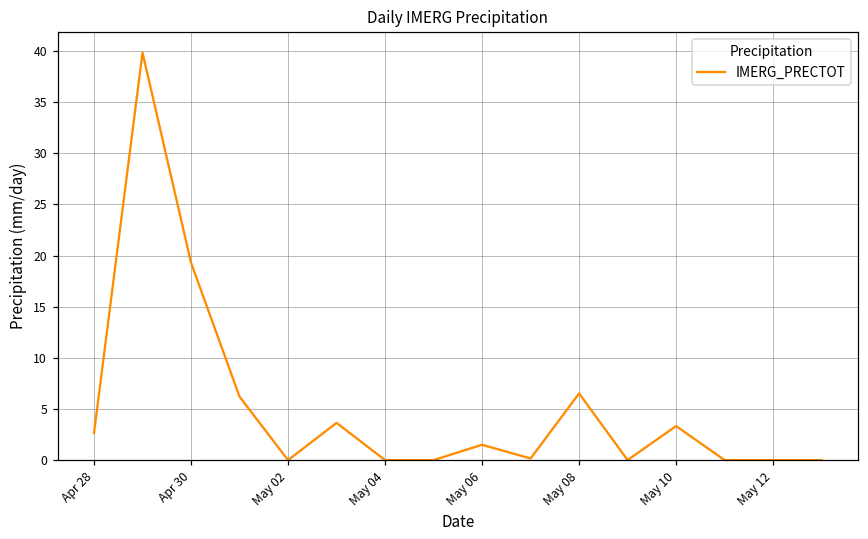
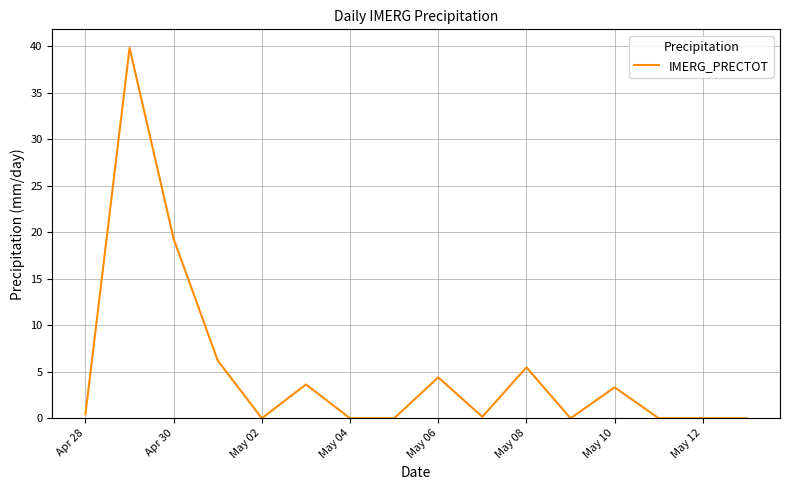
  {
-   "Apr 28": 3,
+   "Apr 28": 0,
    "Apr 30": 19,
    "May 02": 0,
    "May 04": 0,
-   "May 06": 2,
-   "May 08": 7,
+   "May 06": 4,
+   "May 08": 5,
    "May 10": 3,
    "May 12": 0
  }
